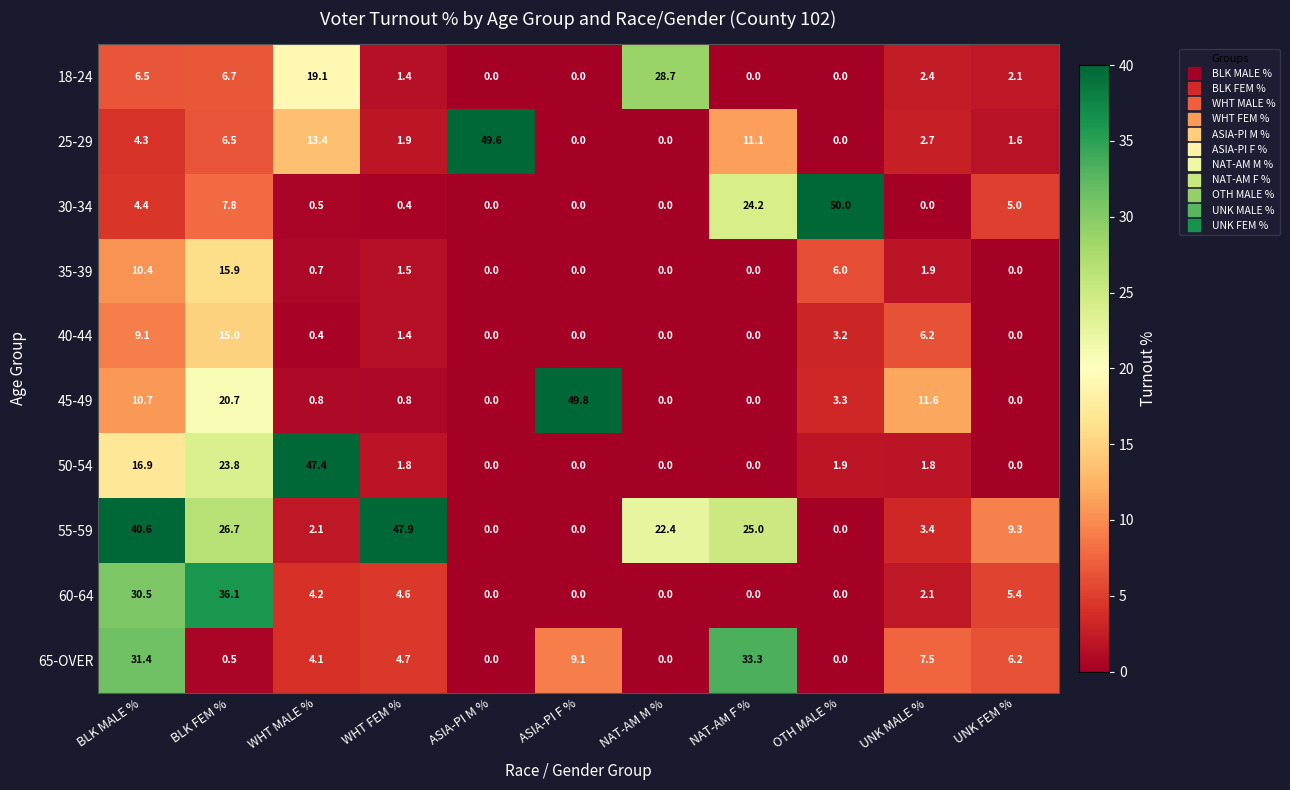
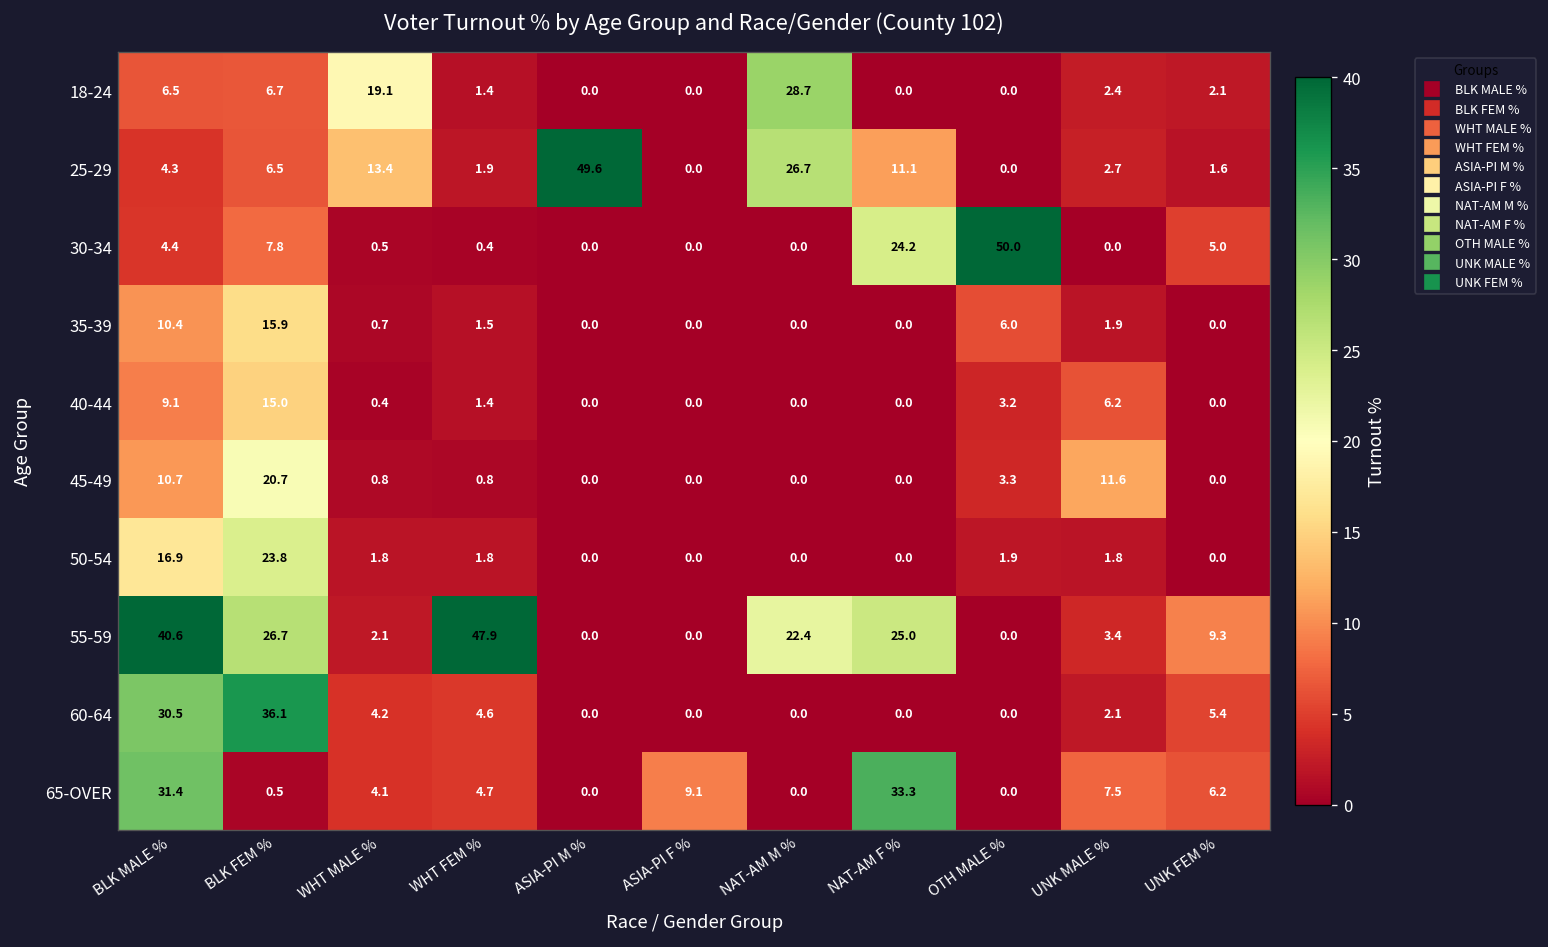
  {
    "18-24": {
      "BLK MALE %": 6.5,
      "BLK FEM %": 6.7,
      "WHT MALE %": 19.1,
      "WHT FEM %": 1.4,
      "ASIA-PI M %": 0.0,
      "ASIA-PI F %": 0.0,
      "NAT-AM M %": 28.7,
      "NAT-AM F %": 0.0,
      "OTH MALE %": 0.0,
      "UNK MALE %": 2.4,
      "UNK FEM %": 2.1
    },
    "25-29": {
      "BLK MALE %": 4.3,
      "BLK FEM %": 6.5,
      "WHT MALE %": 13.4,
      "WHT FEM %": 1.9,
      "ASIA-PI M %": 49.6,
      "ASIA-PI F %": 0.0,
-     "NAT-AM M %": 0.0,
+     "NAT-AM M %": 26.7,
      "NAT-AM F %": 11.1,
      "OTH MALE %": 0.0,
      "UNK MALE %": 2.7,
      "UNK FEM %": 1.6
    },
    "30-34": {
      "BLK MALE %": 4.4,
      "BLK FEM %": 7.8,
      "WHT MALE %": 0.5,
      "WHT FEM %": 0.4,
      "ASIA-PI M %": 0.0,
      "ASIA-PI F %": 0.0,
      "NAT-AM M %": 0.0,
      "NAT-AM F %": 24.2,
      "OTH MALE %": 50.0,
      "UNK MALE %": 0.0,
      "UNK FEM %": 5.0
    },
    "35-39": {
      "BLK MALE %": 10.4,
      "BLK FEM %": 15.9,
      "WHT MALE %": 0.7,
      "WHT FEM %": 1.5,
      "ASIA-PI M %": 0.0,
      "ASIA-PI F %": 0.0,
      "NAT-AM M %": 0.0,
      "NAT-AM F %": 0.0,
      "OTH MALE %": 6.0,
      "UNK MALE %": 1.9,
      "UNK FEM %": 0.0
    },
    "40-44": {
      "BLK MALE %": 9.1,
      "BLK FEM %": 15.0,
      "WHT MALE %": 0.4,
      "WHT FEM %": 1.4,
      "ASIA-PI M %": 0.0,
      "ASIA-PI F %": 0.0,
      "NAT-AM M %": 0.0,
      "NAT-AM F %": 0.0,
      "OTH MALE %": 3.2,
      "UNK MALE %": 6.2,
      "UNK FEM %": 0.0
    },
    "45-49": {
      "BLK MALE %": 10.7,
      "BLK FEM %": 20.7,
      "WHT MALE %": 0.8,
      "WHT FEM %": 0.8,
      "ASIA-PI M %": 0.0,
-     "ASIA-PI F %": 49.8,
+     "ASIA-PI F %": 0.0,
      "NAT-AM M %": 0.0,
      "NAT-AM F %": 0.0,
      "OTH MALE %": 3.3,
      "UNK MALE %": 11.6,
      "UNK FEM %": 0.0
    },
    "50-54": {
      "BLK MALE %": 16.9,
      "BLK FEM %": 23.8,
-     "WHT MALE %": 47.4,
+     "WHT MALE %": 1.8,
      "WHT FEM %": 1.8,
      "ASIA-PI M %": 0.0,
      "ASIA-PI F %": 0.0,
      "NAT-AM M %": 0.0,
      "NAT-AM F %": 0.0,
      "OTH MALE %": 1.9,
      "UNK MALE %": 1.8,
      "UNK FEM %": 0.0
    },
    "55-59": {
      "BLK MALE %": 40.6,
      "BLK FEM %": 26.7,
      "WHT MALE %": 2.1,
      "WHT FEM %": 47.9,
      "ASIA-PI M %": 0.0,
      "ASIA-PI F %": 0.0,
      "NAT-AM M %": 22.4,
      "NAT-AM F %": 25.0,
      "OTH MALE %": 0.0,
      "UNK MALE %": 3.4,
      "UNK FEM %": 9.3
    },
    "60-64": {
      "BLK MALE %": 30.5,
      "BLK FEM %": 36.1,
      "WHT MALE %": 4.2,
      "WHT FEM %": 4.6,
      "ASIA-PI M %": 0.0,
      "ASIA-PI F %": 0.0,
      "NAT-AM M %": 0.0,
      "NAT-AM F %": 0.0,
      "OTH MALE %": 0.0,
      "UNK MALE %": 2.1,
      "UNK FEM %": 5.4
    },
    "65-OVER": {
      "BLK MALE %": 31.4,
      "BLK FEM %": 0.5,
      "WHT MALE %": 4.1,
      "WHT FEM %": 4.7,
      "ASIA-PI M %": 0.0,
      "ASIA-PI F %": 9.1,
      "NAT-AM M %": 0.0,
      "NAT-AM F %": 33.3,
      "OTH MALE %": 0.0,
      "UNK MALE %": 7.5,
      "UNK FEM %": 6.2
    }
  }
